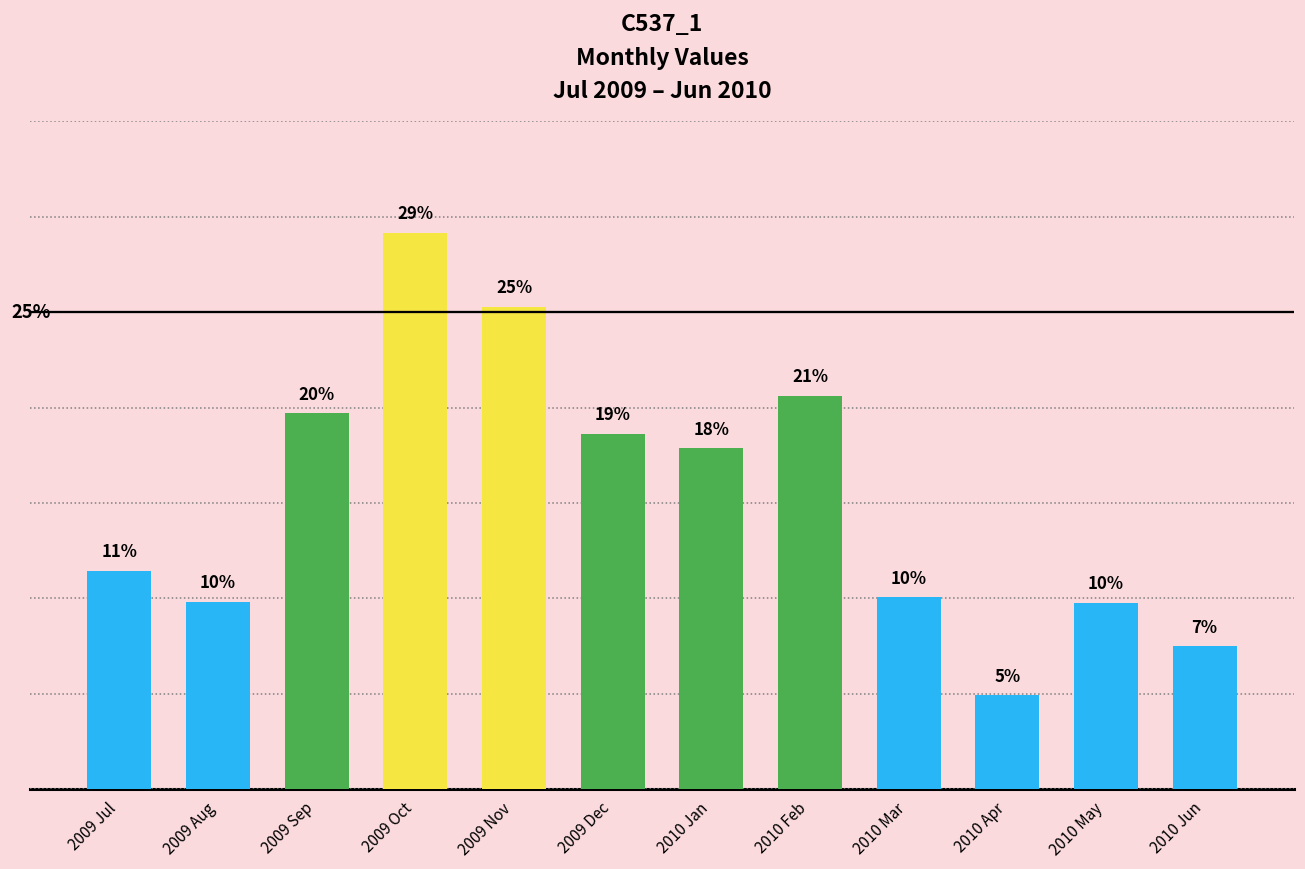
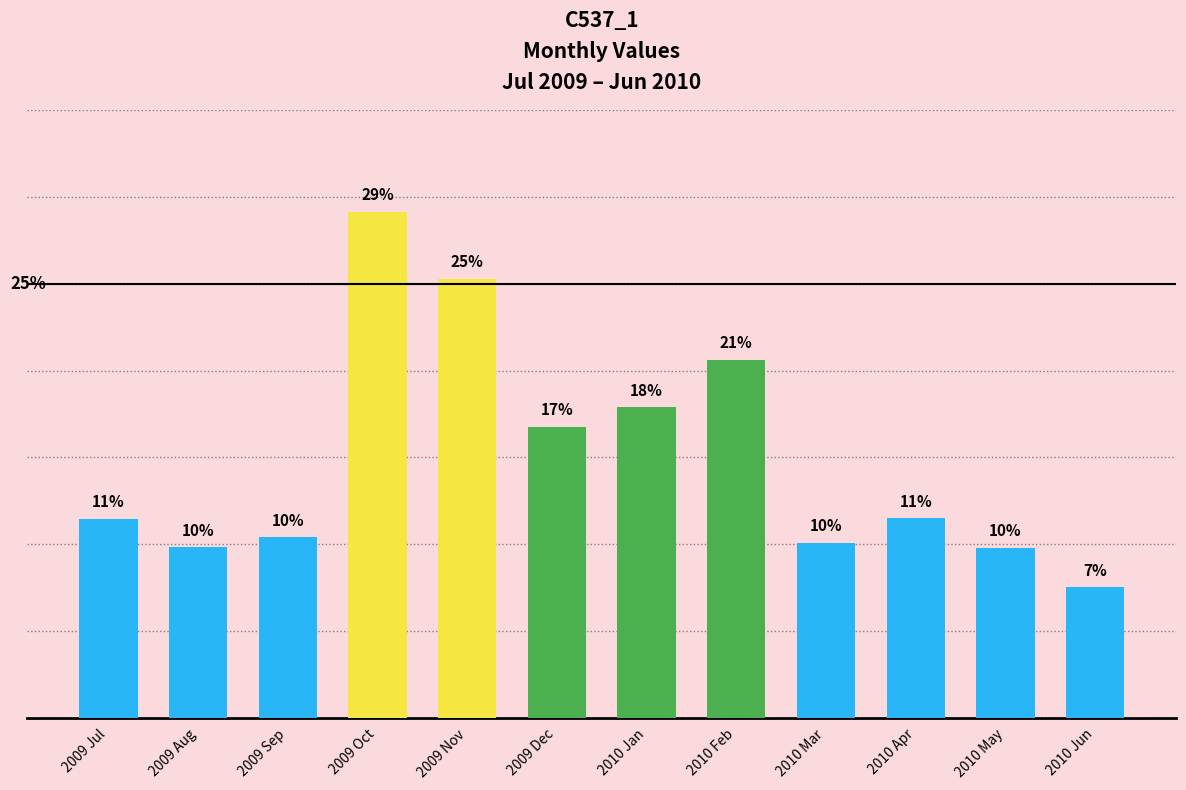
  {
    "2009 Jul": "11%",
    "2009 Aug": "10%",
-   "2009 Sep": "20%",
+   "2009 Sep": "10%",
    "2009 Oct": "29%",
    "2009 Nov": "25%",
-   "2009 Dec": "19%",
+   "2009 Dec": "17%",
    "2010 Jan": "18%",
    "2010 Feb": "21%",
    "2010 Mar": "10%",
-   "2010 Apr": "5%",
+   "2010 Apr": "11%",
    "2010 May": "10%",
    "2010 Jun": "7%"
  }
